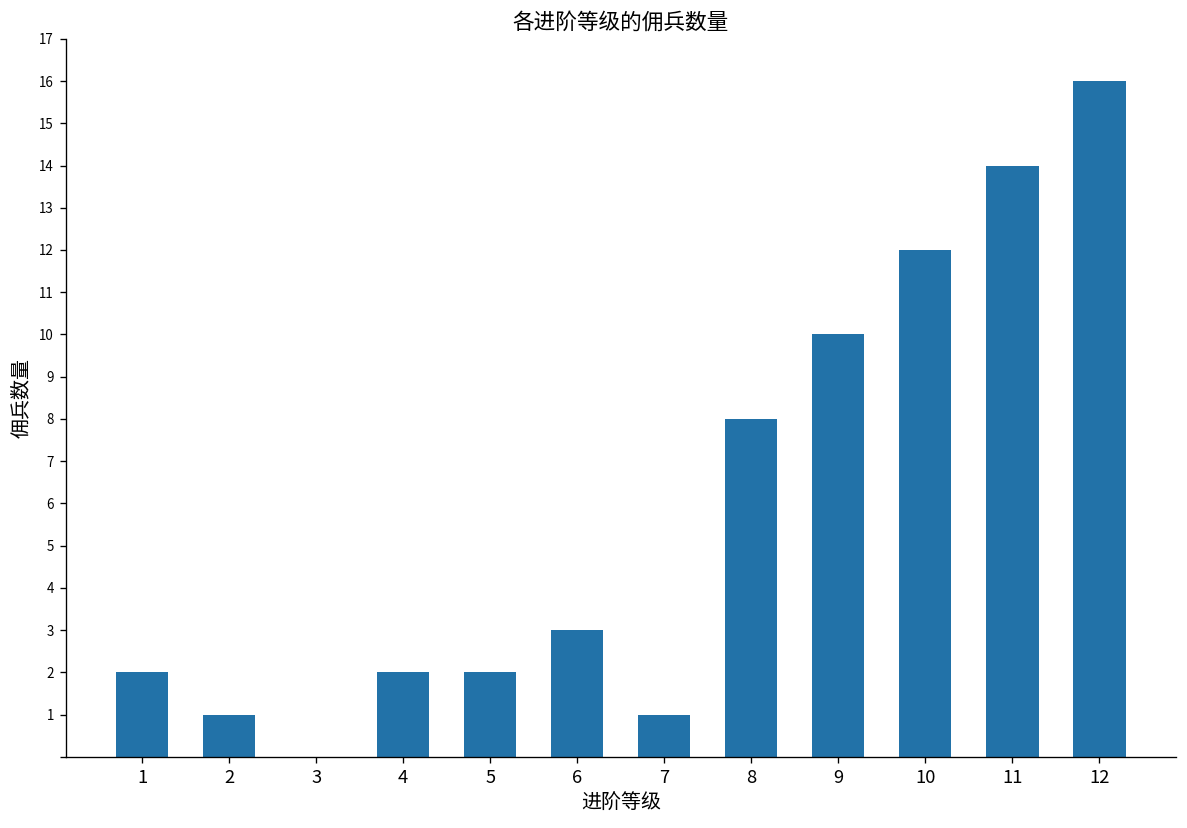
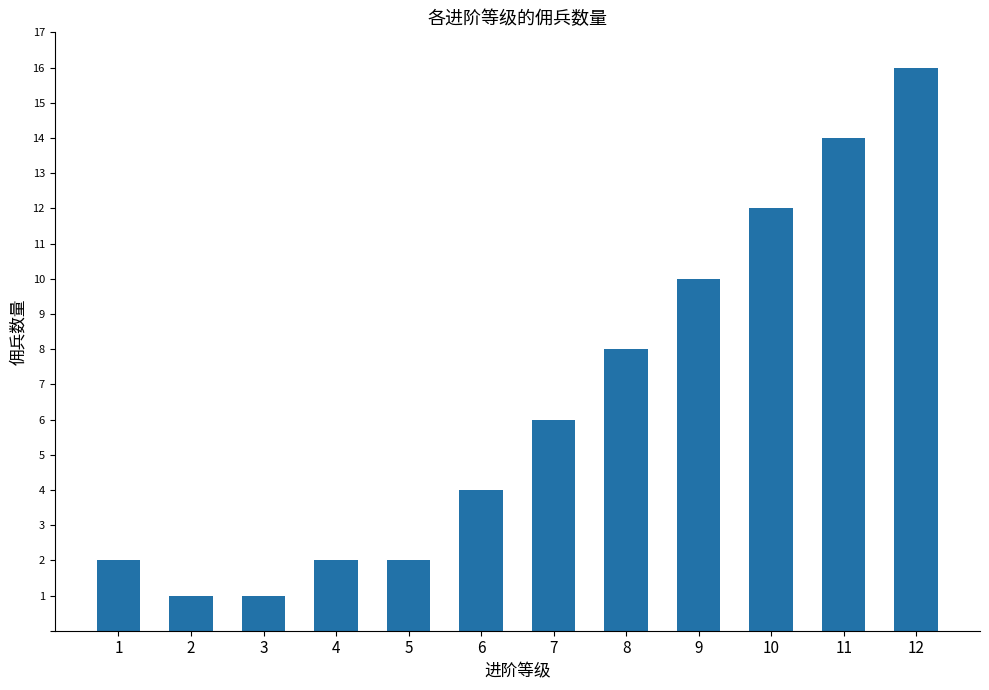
  {
    "1": 2,
    "2": 1,
-   "3": 0,
+   "3": 1,
    "4": 2,
    "5": 2,
-   "6": 3,
-   "7": 1,
+   "6": 4,
+   "7": 6,
    "8": 8,
    "9": 10,
    "10": 12,
    "11": 14,
    "12": 16
  }
